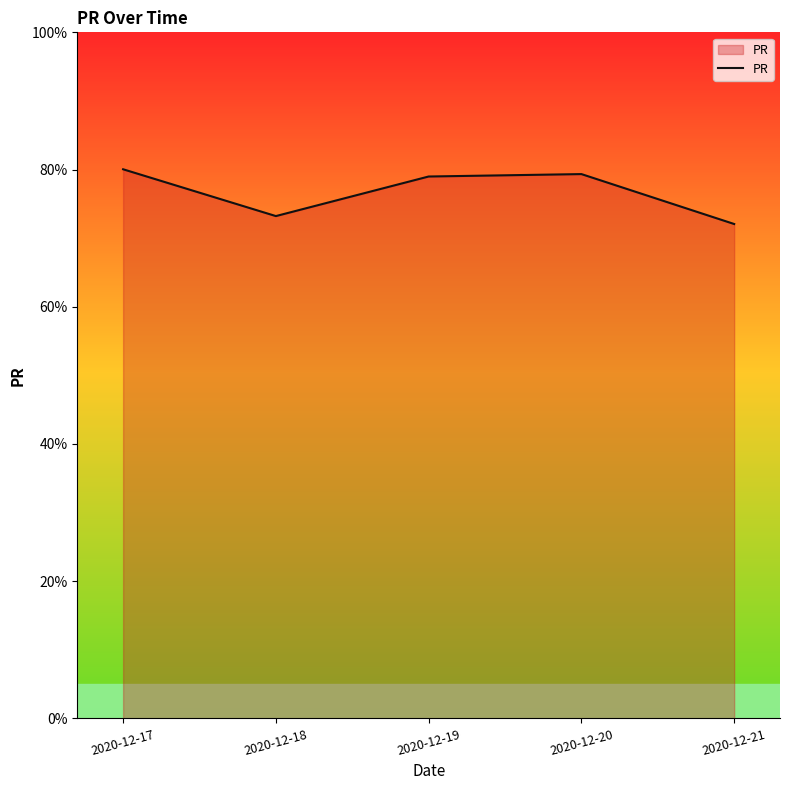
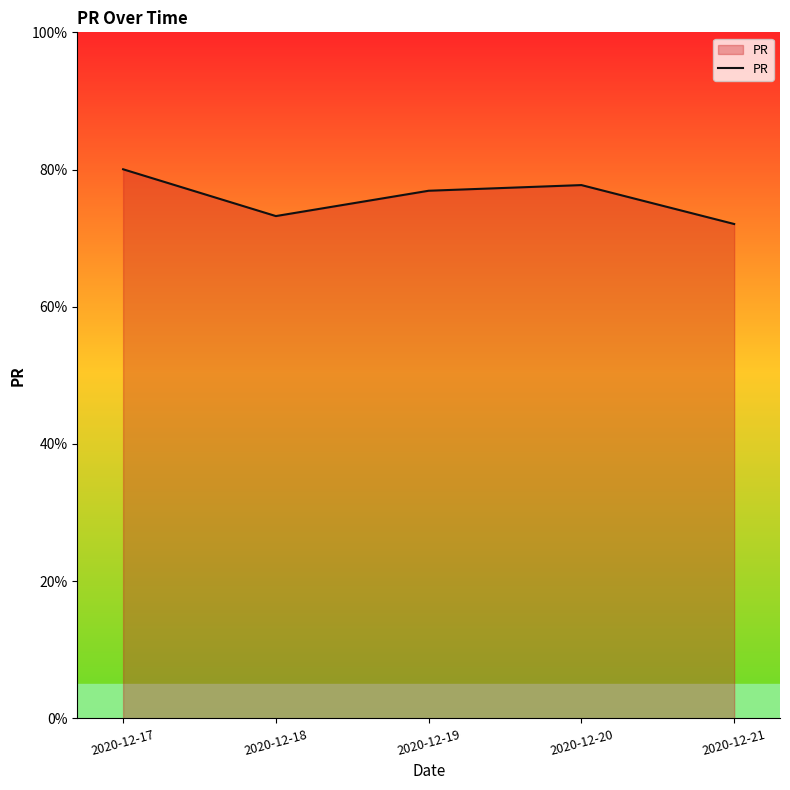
  {
    "2020-12-17": "80%",
    "2020-12-18": "73%",
-   "2020-12-19": "79%",
-   "2020-12-20": "79%",
+   "2020-12-19": "77%",
+   "2020-12-20": "78%",
    "2020-12-21": "72%"
  }
